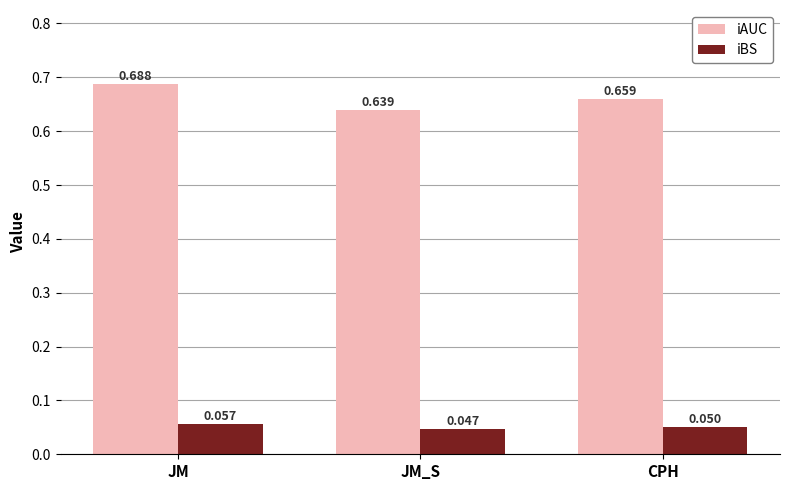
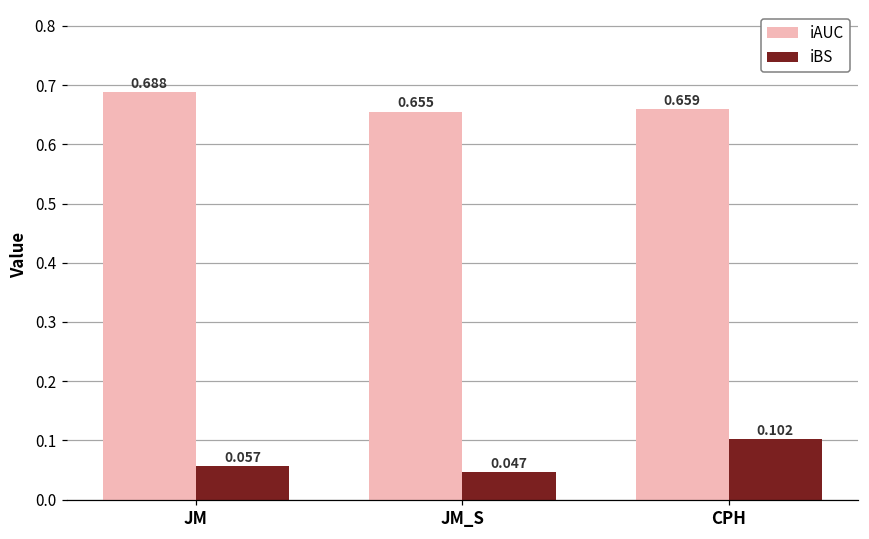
  {
    "iAUC": {
      "JM": 0.688,
-     "JM_S": 0.639,
+     "JM_S": 0.655,
      "CPH": 0.659
    },
    "iBS": {
      "JM": 0.057,
      "JM_S": 0.047,
-     "CPH": 0.050
+     "CPH": 0.102
    }
  }
